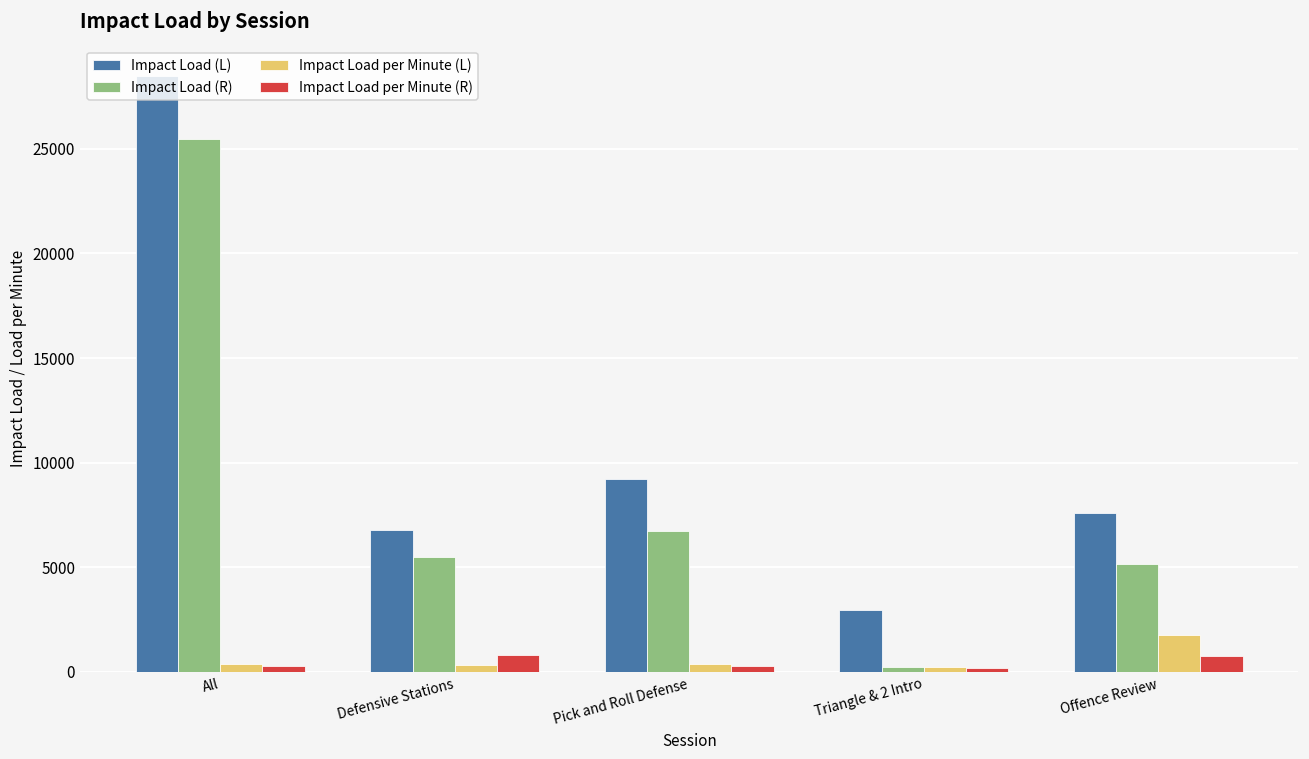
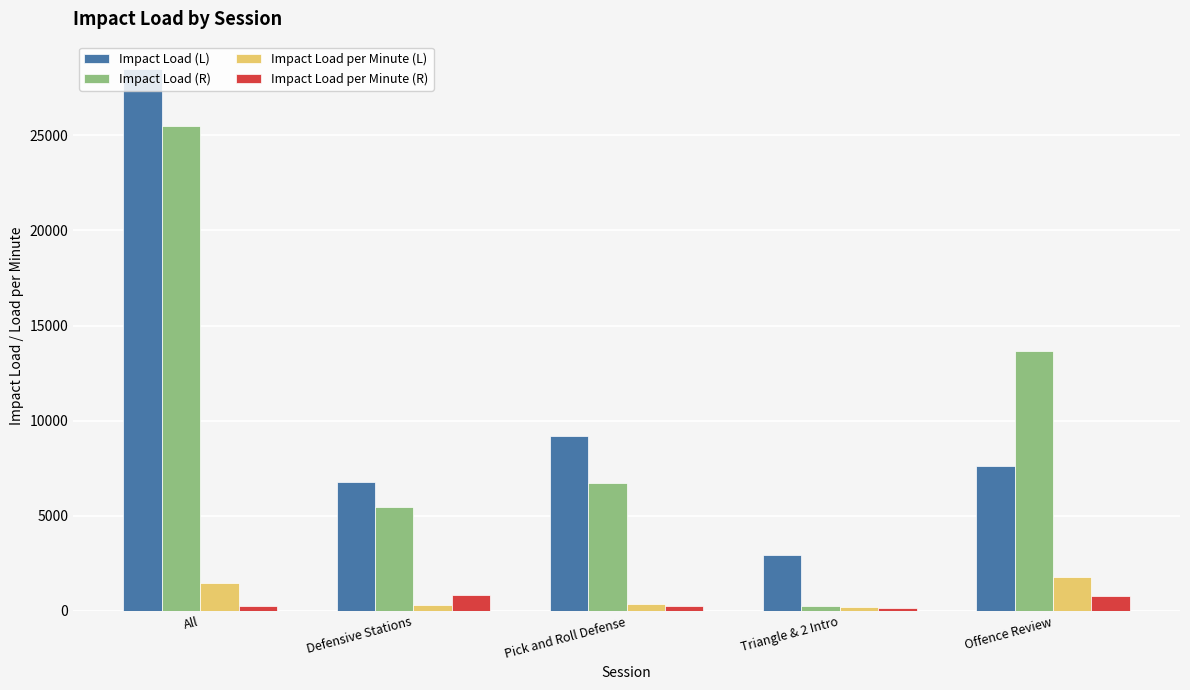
  {
    "Impact Load (L)": {
      "Defensive Stations": 6800,
      "Pick and Roll Defense": 9200,
      "Triangle & 2 Intro": 2900,
      "Offence Review": 7600
    },
    "Impact Load (R)": {
      "All": 25500,
      "Defensive Stations": 5500,
      "Pick and Roll Defense": 6700,
      "Triangle & 2 Intro": 200,
-     "Offence Review": 5200
+     "Offence Review": 13700
    },
    "Impact Load per Minute (L)": {
-     "All": 400,
+     "All": 1500,
      "Defensive Stations": 300,
      "Pick and Roll Defense": 400,
      "Triangle & 2 Intro": 200,
      "Offence Review": 1800
    },
    "Impact Load per Minute (R)": {
      "All": 300,
      "Defensive Stations": 800,
      "Pick and Roll Defense": 300,
      "Triangle & 2 Intro": 200,
      "Offence Review": 800
    }
  }
